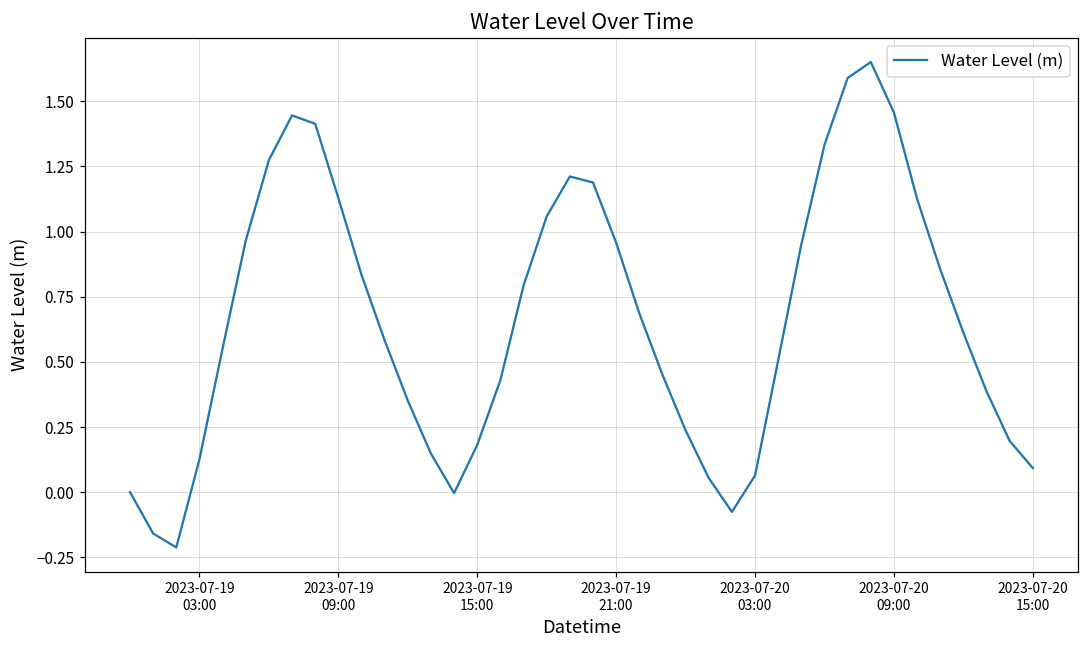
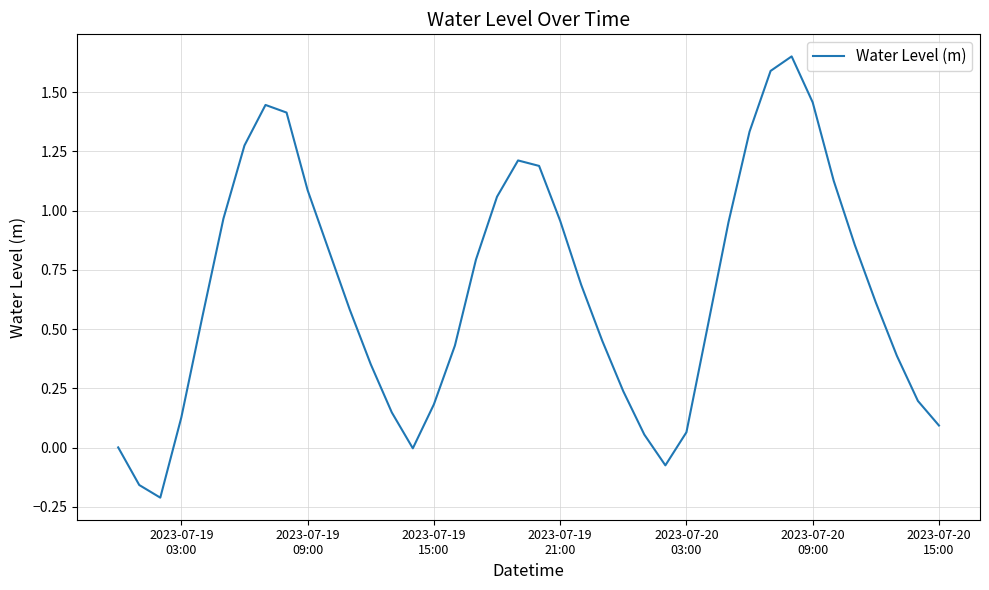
  {
    "2023-07-19 03:00": 0.13,
-   "2023-07-19 09:00": 1.13,
+   "2023-07-19 09:00": 1.09,
    "2023-07-19 15:00": 0.18,
    "2023-07-19 21:00": 0.96,
    "2023-07-20 03:00": 0.06,
    "2023-07-20 09:00": 1.46,
    "2023-07-20 15:00": 0.09
  }
